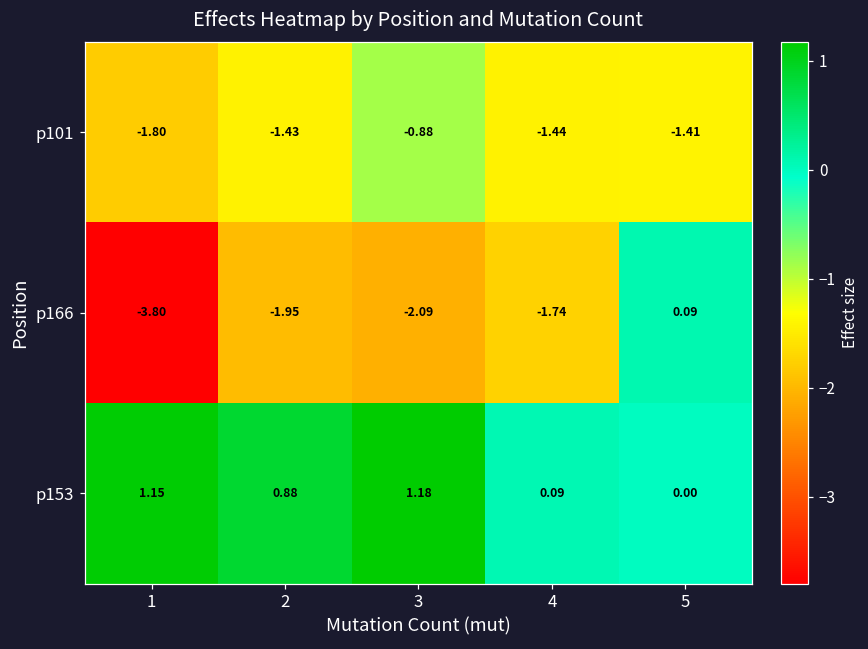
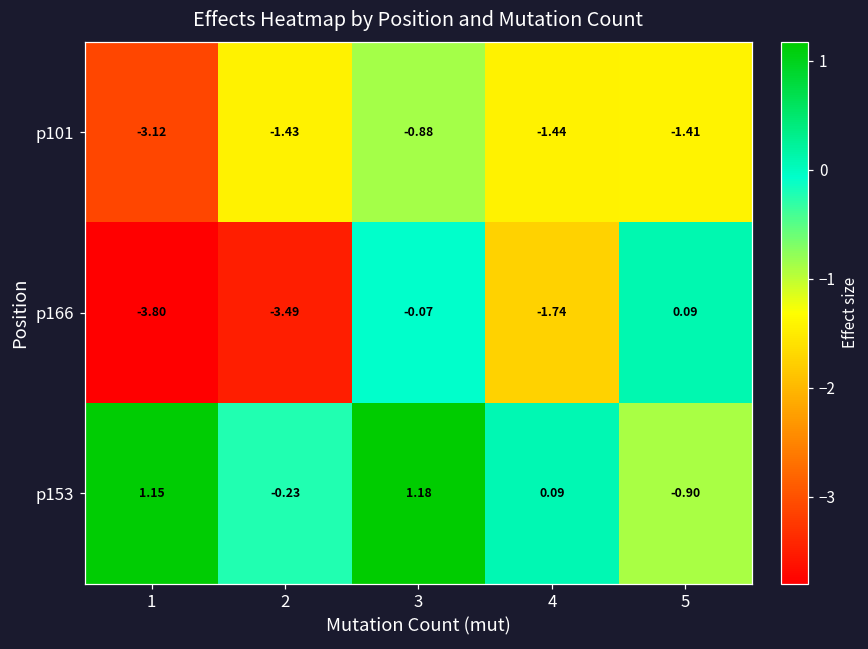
  {
    "p101": {
-     "1": -1.80,
+     "1": -3.12,
      "2": -1.43,
      "3": -0.88,
      "4": -1.44,
      "5": -1.41
    },
    "p166": {
      "1": -3.80,
-     "2": -1.95,
-     "3": -2.09,
+     "2": -3.49,
+     "3": -0.07,
      "4": -1.74,
      "5": 0.09
    },
    "p153": {
      "1": 1.15,
-     "2": 0.88,
+     "2": -0.23,
      "3": 1.18,
      "4": 0.09,
-     "5": 0.00
+     "5": -0.90
    }
  }
